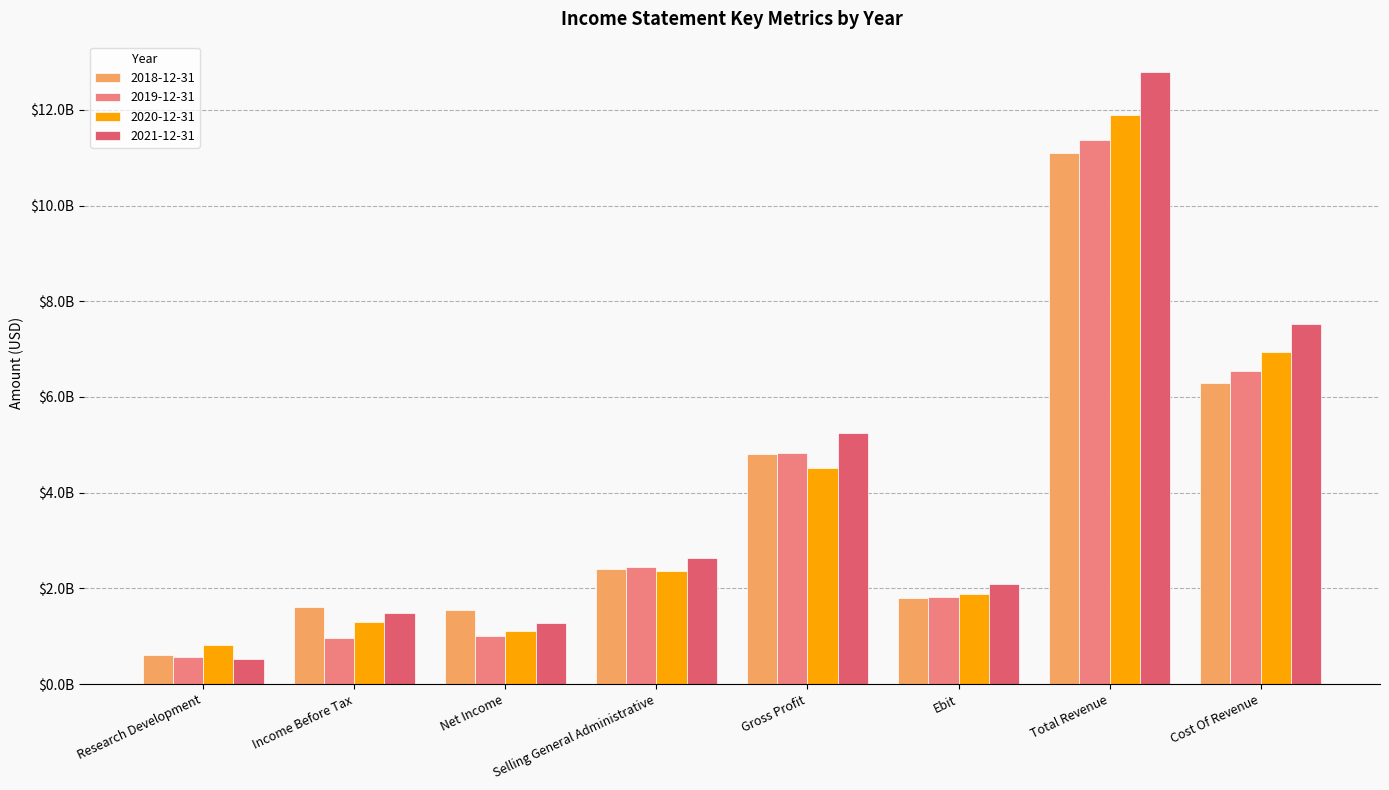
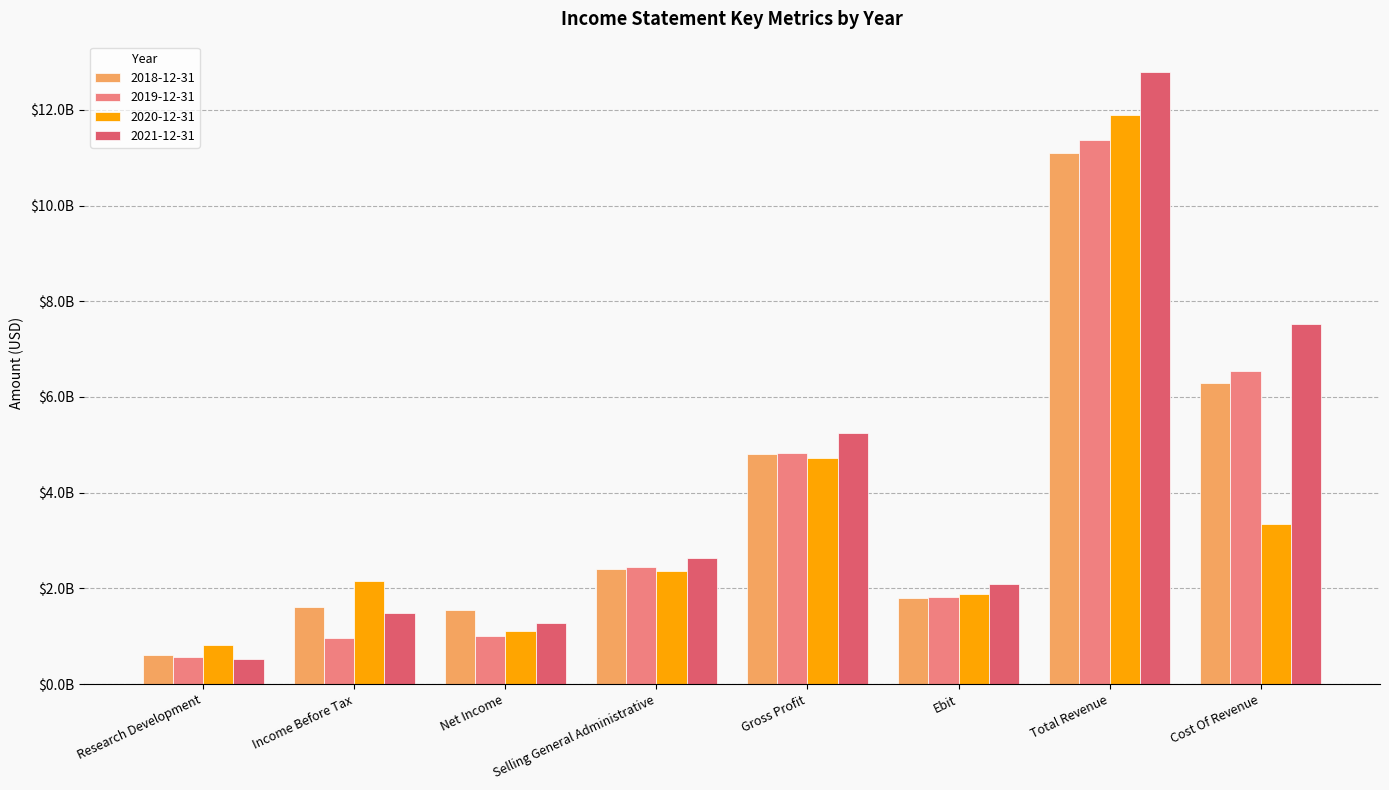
  {
    "2020-12-31": {
      "Research Development": "$800000000",
-     "Income Before Tax": "$1300000000",
+     "Income Before Tax": "$2200000000",
      "Net Income": "$1100000000",
      "Selling General Administrative": "$2400000000",
-     "Gross Profit": "$4500000000",
+     "Gross Profit": "$4700000000",
      "Ebit": "$1900000000",
      "Total Revenue": "$11900000000",
-     "Cost Of Revenue": "$6900000000"
+     "Cost Of Revenue": "$3300000000"
    }
  }
